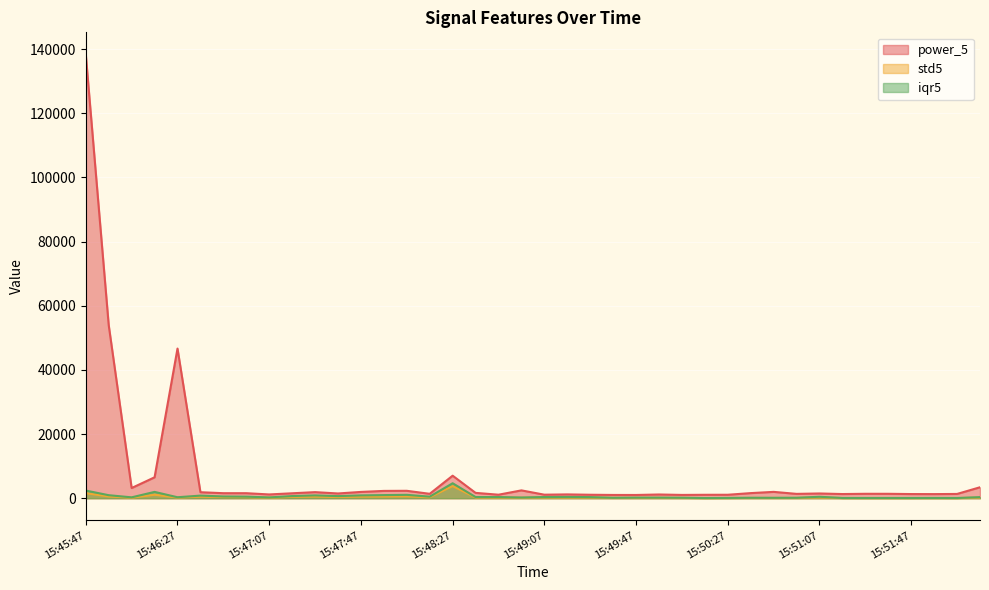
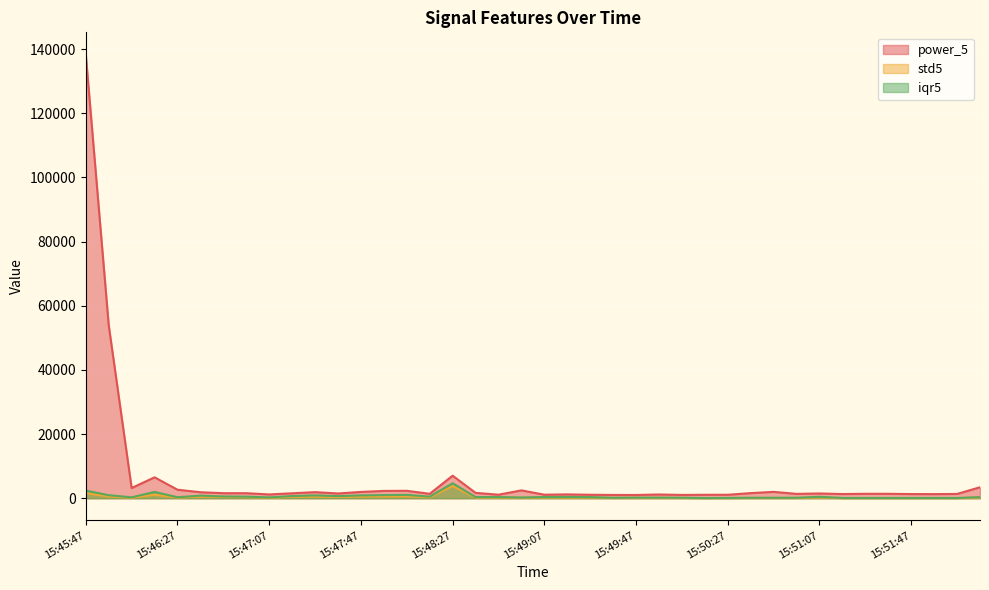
  {
    "power_5": {
      "15:45:47": 138000,
-     "15:46:27": 47000,
+     "15:46:27": 3000,
      "15:47:07": 1000,
      "15:47:47": 2000,
      "15:48:27": 7000,
      "15:49:47": 1000,
      "15:50:27": 1000,
      "15:51:07": 1000,
      "15:51:47": 1000
    },
    "std5": {
      "15:45:47": 2000,
      "15:48:27": 4000
    },
    "iqr5": {
      "15:45:47": 2000,
      "15:48:27": 5000
    }
  }
